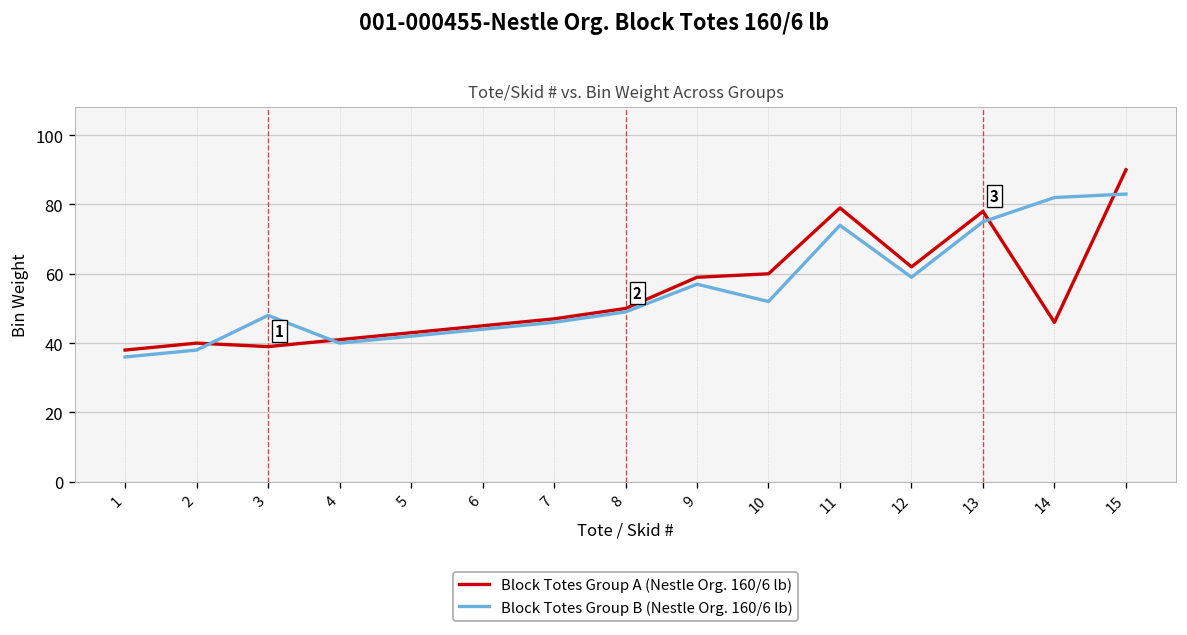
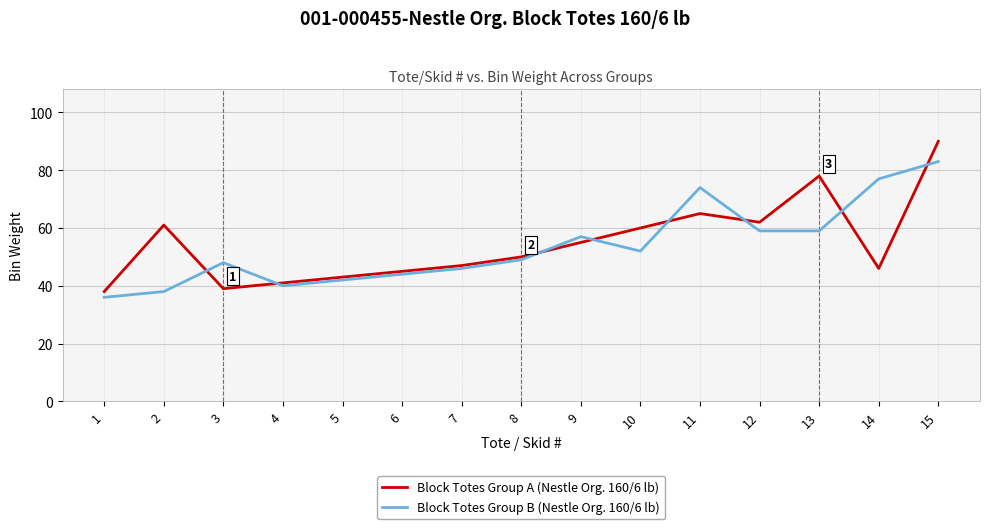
  {
    "Block Totes Group A (Nestle Org. 160/6 lb)": {
      "1": 38,
-     "2": 40,
+     "2": 61,
      "4": 41,
      "5": 43,
      "6": 45,
      "7": 47,
-     "9": 59,
+     "9": 55,
      "10": 60,
-     "11": 79,
+     "11": 65,
      "12": 62,
      "14": 46,
      "15": 90
    },
    "Block Totes Group B (Nestle Org. 160/6 lb)": {
      "1": 36,
      "2": 38,
      "3": 48,
      "4": 40,
      "5": 42,
      "6": 44,
      "7": 46,
      "8": 49,
      "9": 57,
      "10": 52,
      "11": 74,
      "12": 59,
-     "13": 75,
-     "14": 82,
+     "13": 59,
+     "14": 77,
      "15": 83
    }
  }
